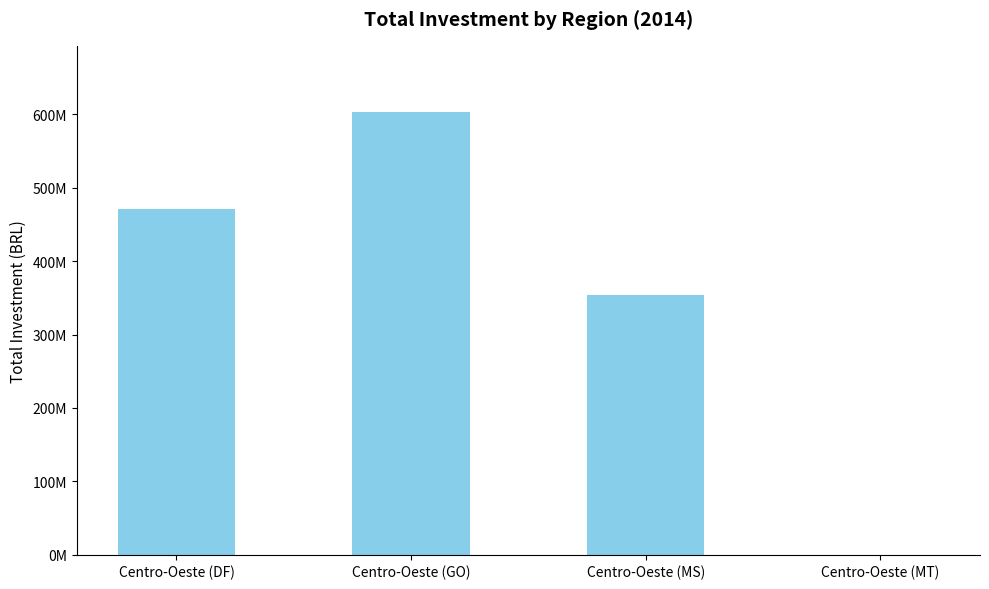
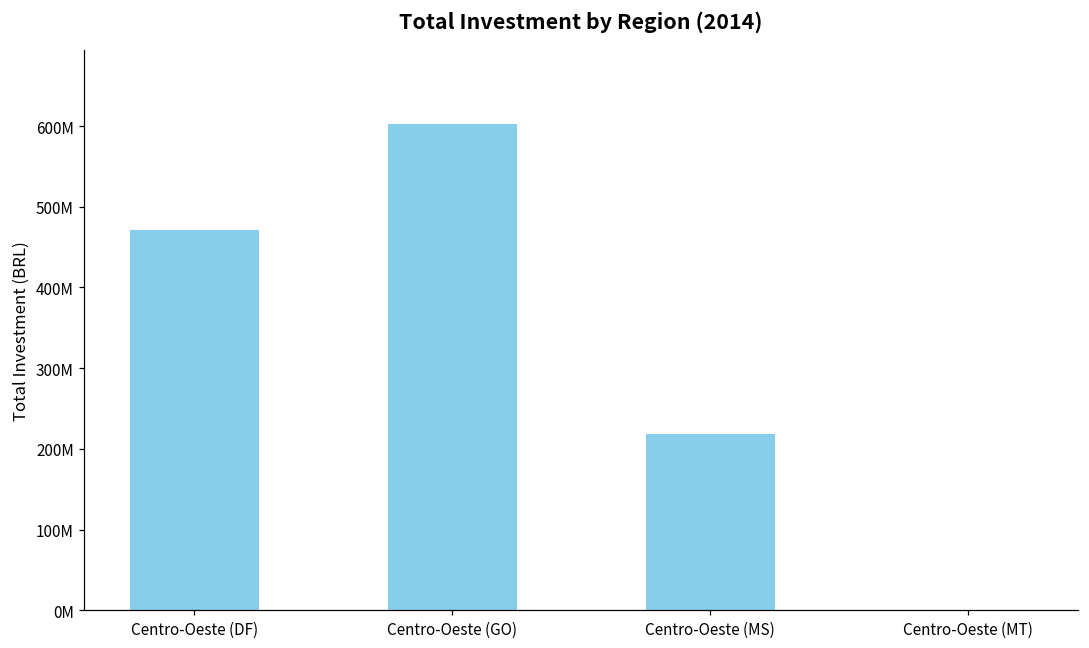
  {
    "Centro-Oeste (DF)": 470000000,
    "Centro-Oeste (GO)": 600000000,
-   "Centro-Oeste (MS)": 350000000,
+   "Centro-Oeste (MS)": 220000000,
    "Centro-Oeste (MT)": 0
  }
